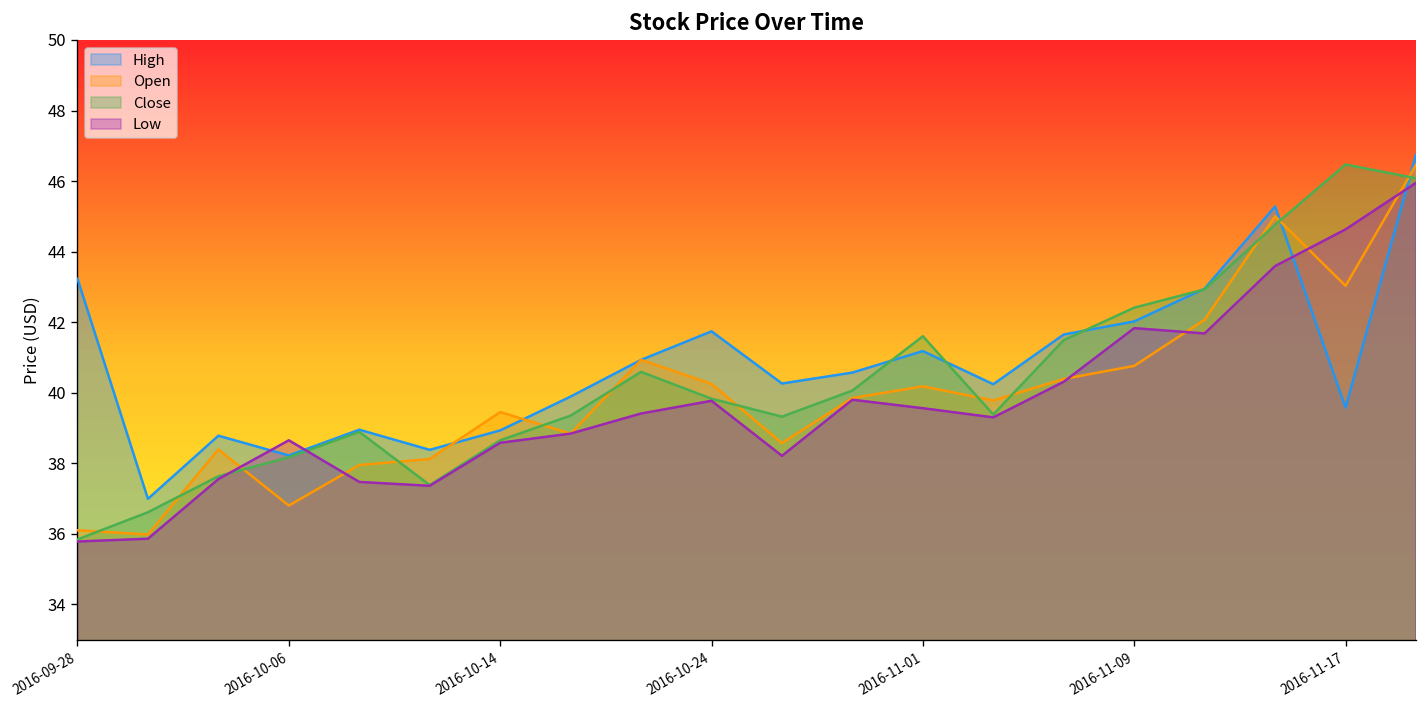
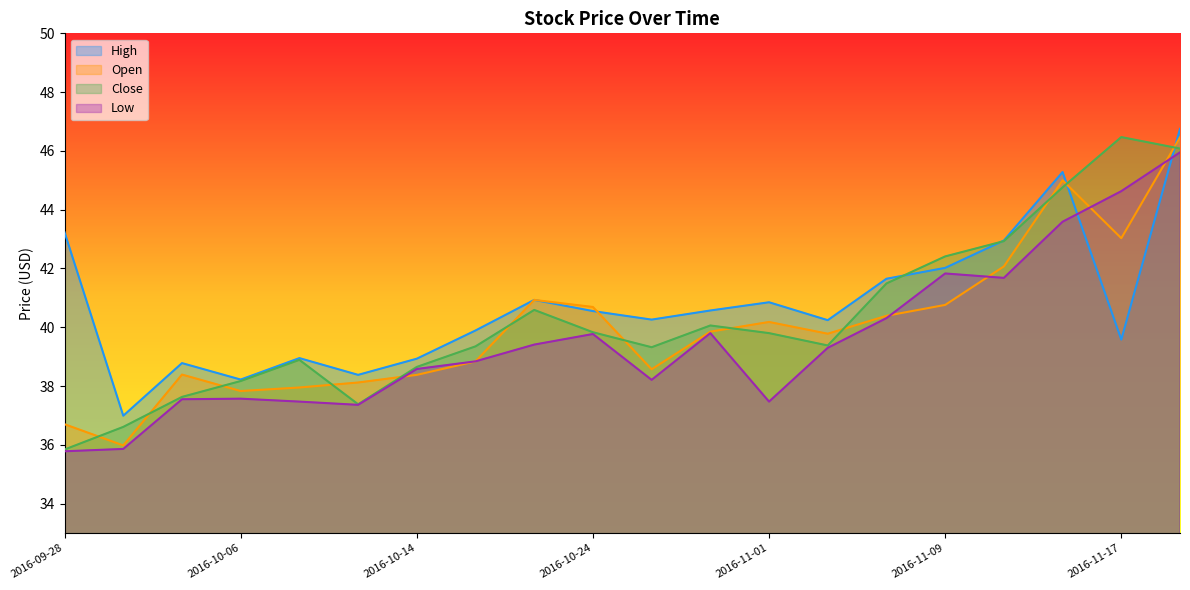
  {
    "High": {
      "2016-09-28": 43.2,
      "2016-10-14": 38.9,
-     "2016-10-24": 41.7,
-     "2016-11-01": 41.2,
+     "2016-10-24": 40.6,
+     "2016-11-01": 40.9,
      "2016-11-09": 42.0,
      "2016-11-17": 39.6
    },
    "Open": {
-     "2016-09-28": 36.1,
-     "2016-10-06": 36.8,
-     "2016-10-14": 39.5,
-     "2016-10-24": 40.3,
+     "2016-09-28": 36.7,
+     "2016-10-06": 37.8,
+     "2016-10-14": 38.4,
+     "2016-10-24": 40.7,
      "2016-11-01": 40.2,
      "2016-11-09": 40.8,
      "2016-11-17": 43.0
    },
    "Close": {
-     "2016-11-01": 41.6,
+     "2016-11-01": 39.8,
      "2016-11-09": 42.4,
      "2016-11-17": 46.5
    },
    "Low": {
-     "2016-10-06": 38.7,
-     "2016-11-01": 39.6,
+     "2016-10-06": 37.6,
+     "2016-11-01": 37.5,
      "2016-11-09": 41.8,
      "2016-11-17": 44.6
    }
  }
